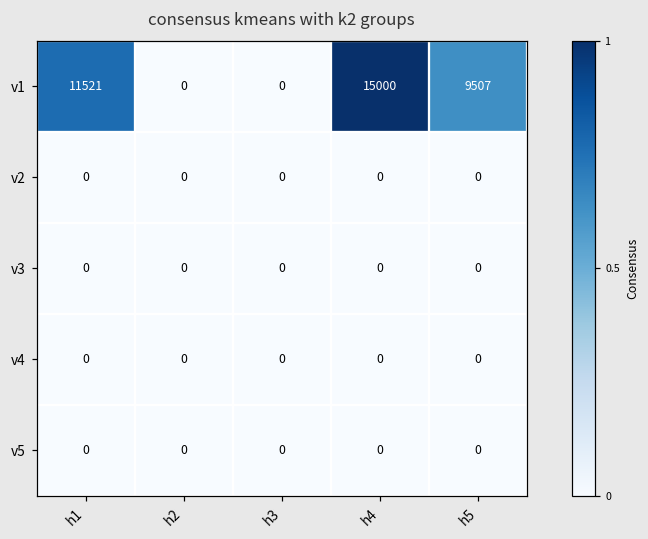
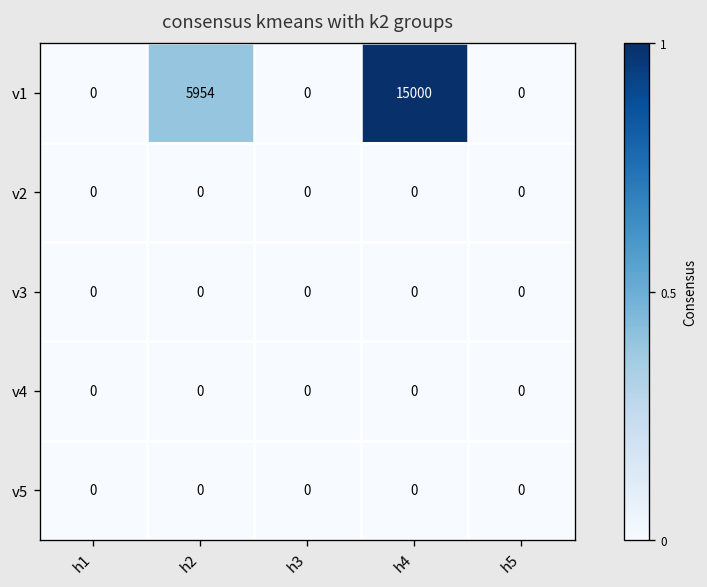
  {
    "v1": {
-     "h1": 11521,
-     "h2": 0,
+     "h1": 0,
+     "h2": 5954,
      "h3": 0,
      "h4": 15000,
-     "h5": 9507
+     "h5": 0
    },
    "v2": {
      "h1": 0,
      "h2": 0,
      "h3": 0,
      "h4": 0,
      "h5": 0
    },
    "v3": {
      "h1": 0,
      "h2": 0,
      "h3": 0,
      "h4": 0,
      "h5": 0
    },
    "v4": {
      "h1": 0,
      "h2": 0,
      "h3": 0,
      "h4": 0,
      "h5": 0
    },
    "v5": {
      "h1": 0,
      "h2": 0,
      "h3": 0,
      "h4": 0,
      "h5": 0
    }
  }
